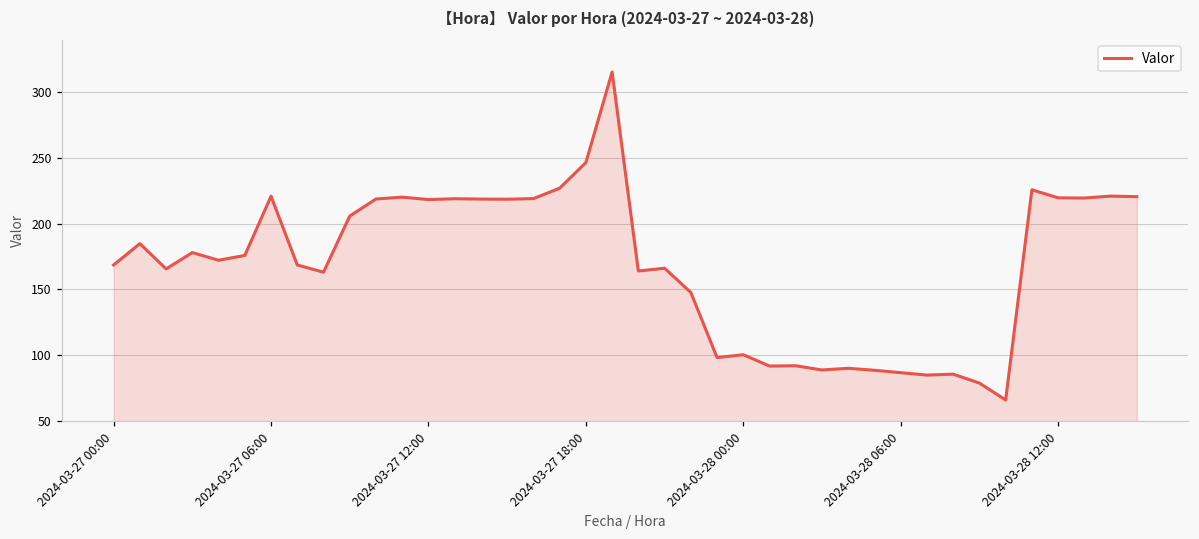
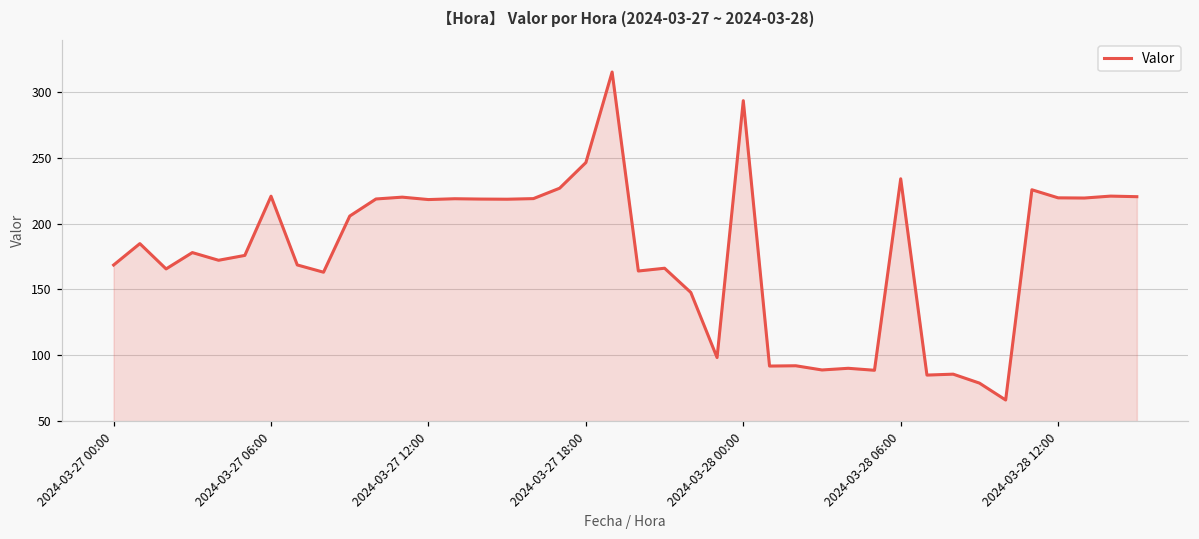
  {
    "2024-03-27 00:00": 169,
    "2024-03-27 06:00": 221,
    "2024-03-27 12:00": 218,
    "2024-03-27 18:00": 246,
-   "2024-03-28 00:00": 100,
-   "2024-03-28 06:00": 87,
+   "2024-03-28 00:00": 294,
+   "2024-03-28 06:00": 234,
    "2024-03-28 12:00": 220
  }
